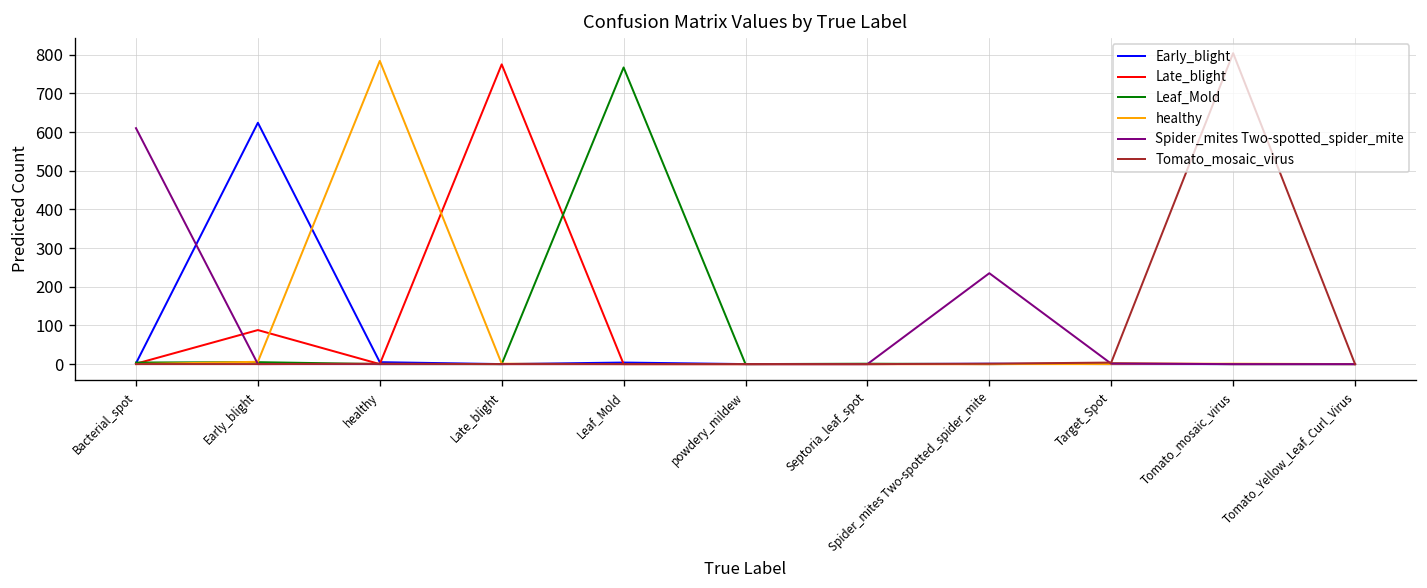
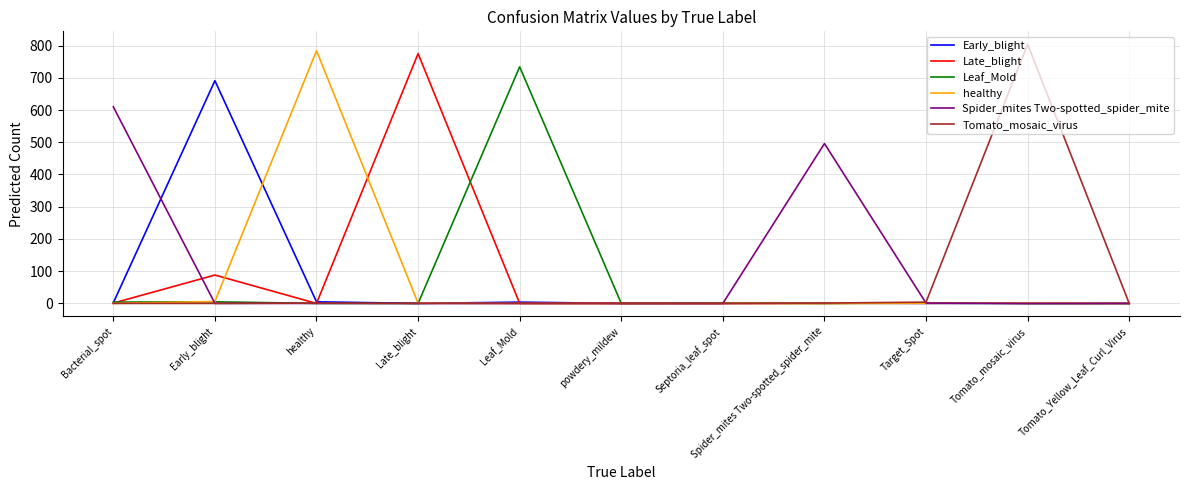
  {
    "Early_blight": {
-     "Early_blight": 620
+     "Early_blight": 690
    },
    "Late_blight": {
      "Early_blight": 90,
      "Late_blight": 780
    },
    "Leaf_Mold": {
-     "Leaf_Mold": 770
+     "Leaf_Mold": 730
    },
    "healthy": {
      "healthy": 780
    },
    "Spider_mites Two-spotted_spider_mite": {
      "Bacterial_spot": 610,
-     "Spider_mites Two-spotted_spider_mite": 240
+     "Spider_mites Two-spotted_spider_mite": 500
    }
  }
